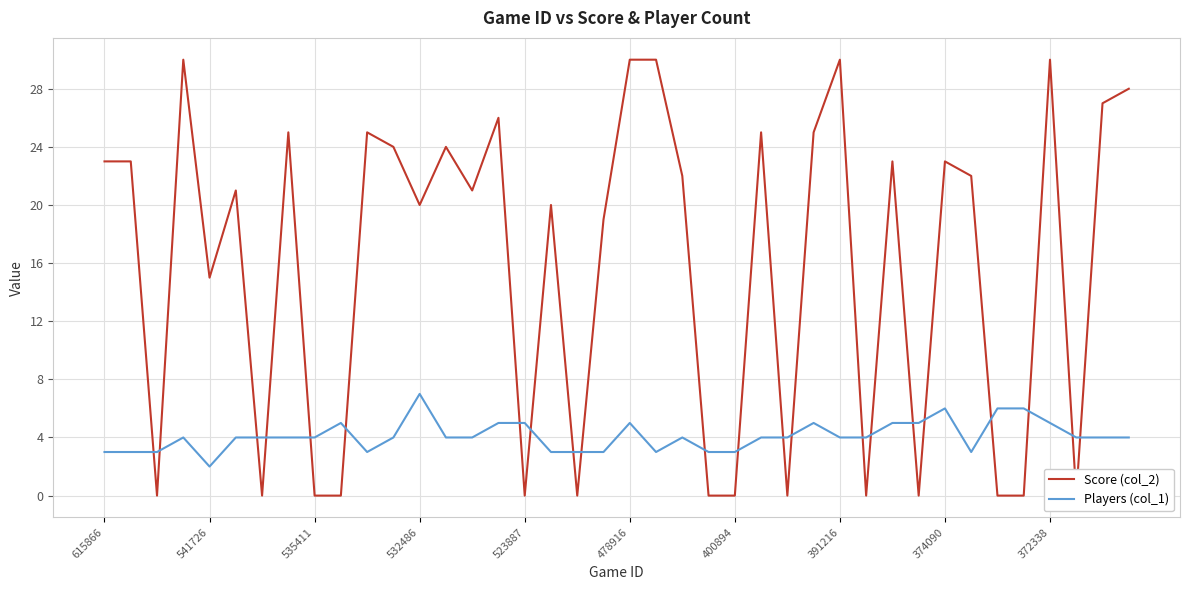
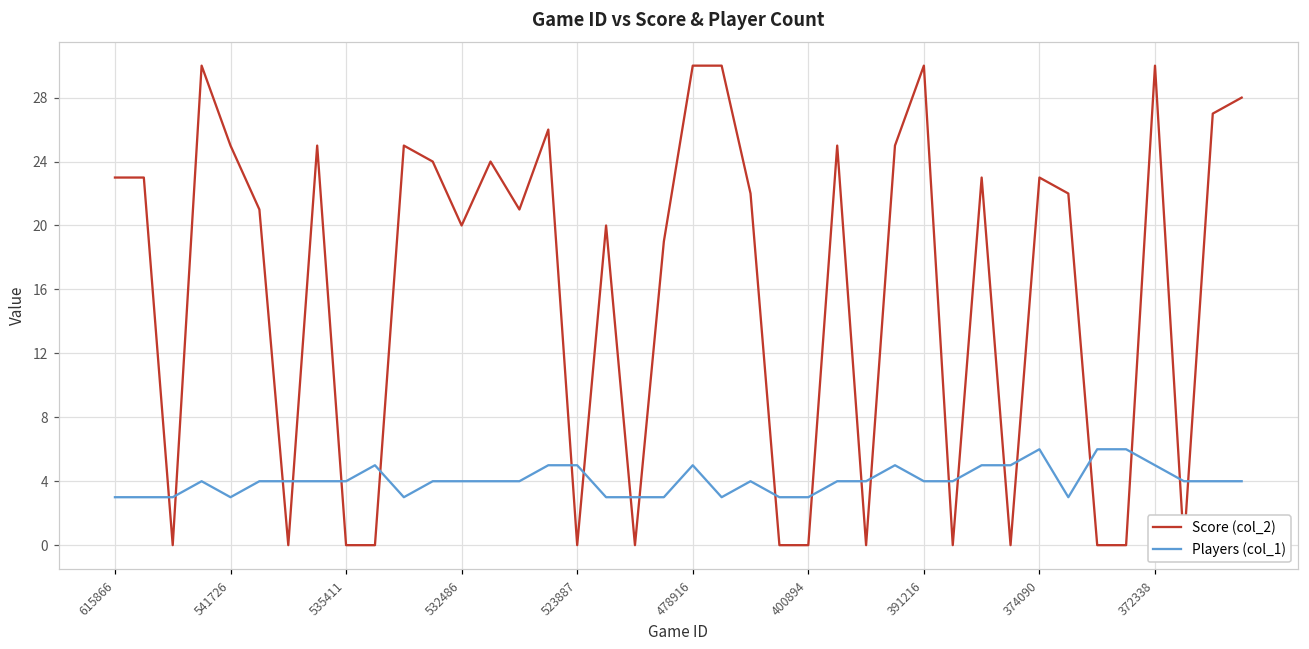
  {
    "Score (col_2)": {
      "615866": 23,
-     "541726": 15,
+     "541726": 25,
      "535411": 0,
      "532486": 20,
      "523887": 0,
      "478916": 30,
      "400894": 0,
      "391216": 30,
      "374090": 23,
      "372338": 30
    },
    "Players (col_1)": {
      "615866": 3,
-     "541726": 2,
+     "541726": 3,
      "535411": 4,
-     "532486": 7,
+     "532486": 4,
      "523887": 5,
      "478916": 5,
      "400894": 3,
      "391216": 4,
      "374090": 6,
      "372338": 5
    }
  }
